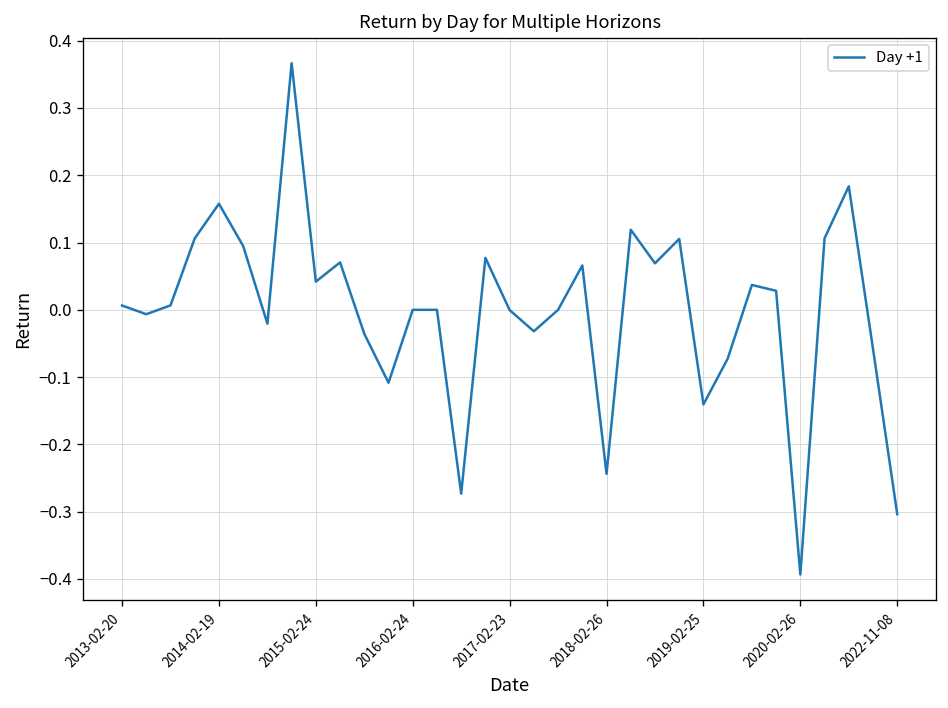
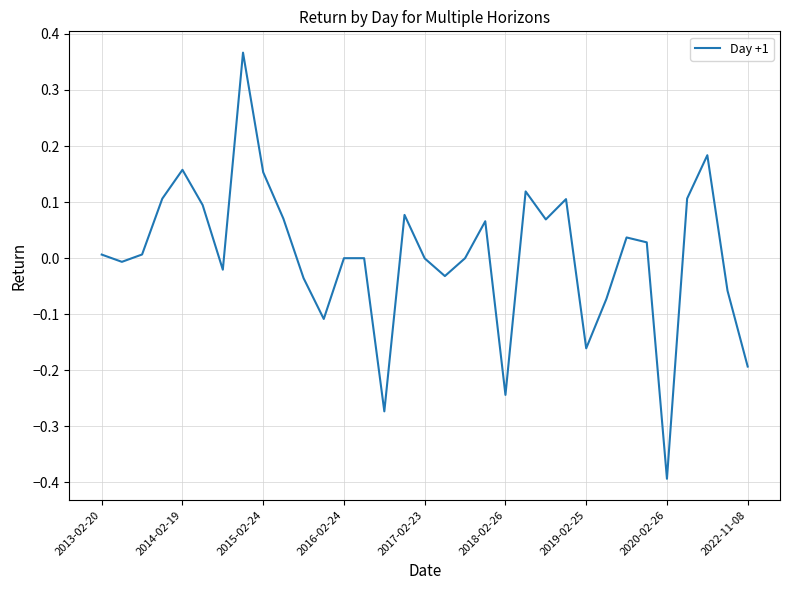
  {
    "2013-02-20": 0.01,
    "2014-02-19": 0.16,
-   "2015-02-24": 0.04,
+   "2015-02-24": 0.15,
    "2016-02-24": 0.00,
    "2017-02-23": 0.00,
    "2018-02-26": -0.24,
-   "2019-02-25": -0.14,
+   "2019-02-25": -0.16,
    "2020-02-26": -0.39,
-   "2022-11-08": -0.30
+   "2022-11-08": -0.19
  }
